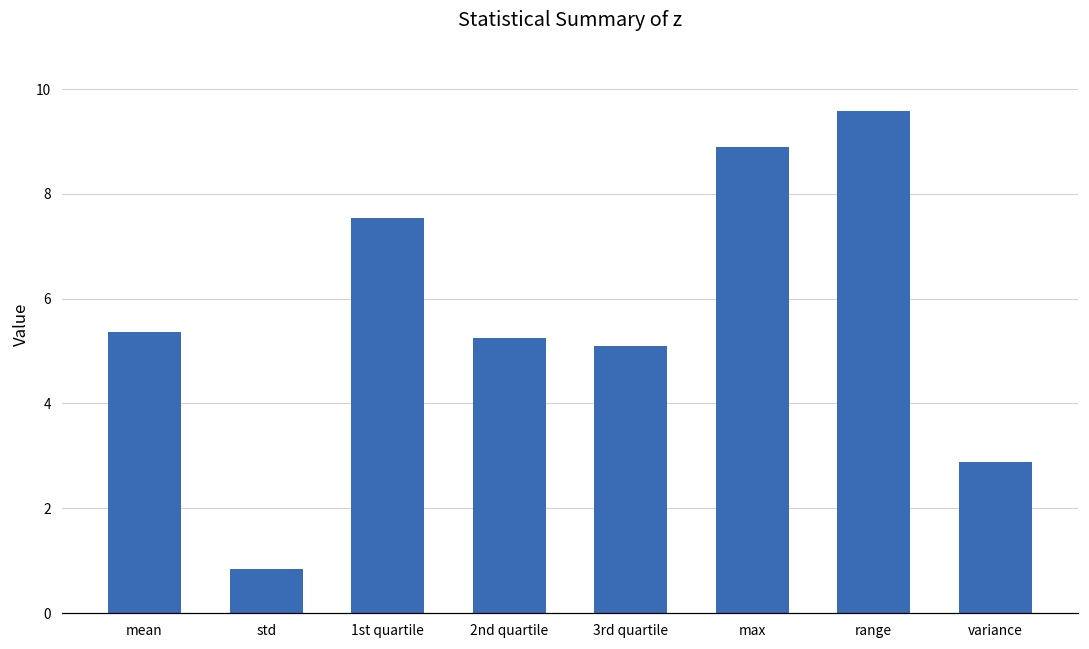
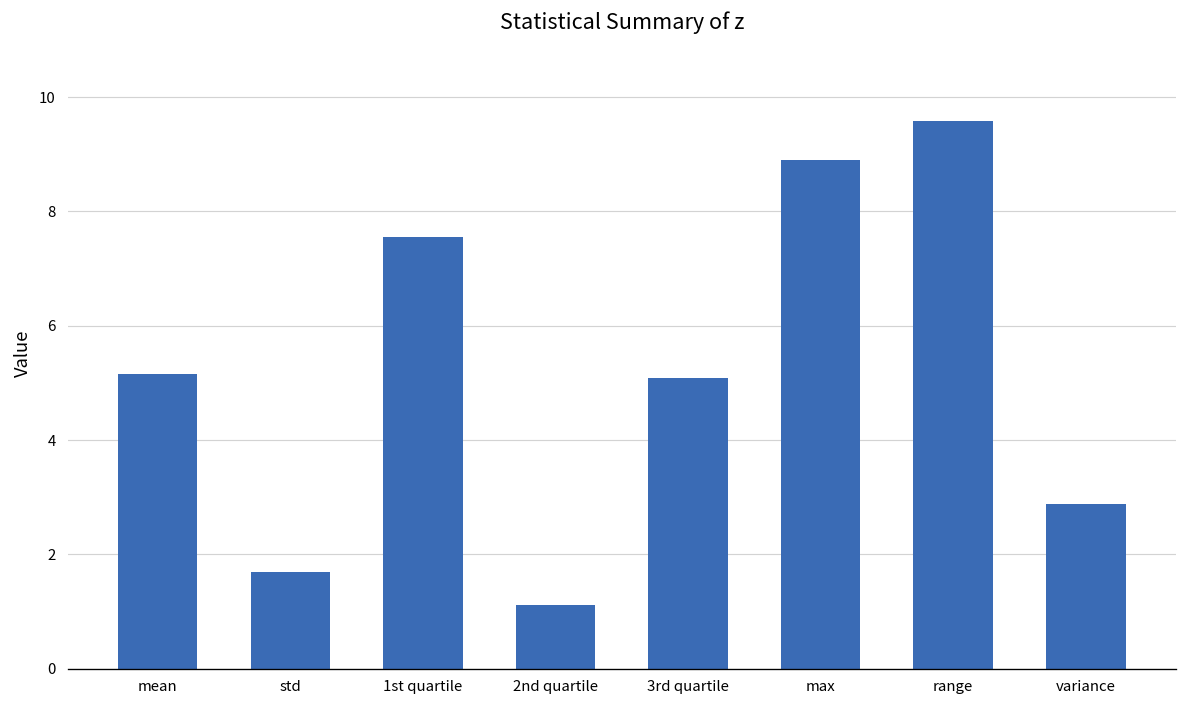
  {
-   "mean": 5.4,
-   "std": 0.8,
+   "mean": 5.1,
+   "std": 1.7,
    "1st quartile": 7.5,
-   "2nd quartile": 5.2,
+   "2nd quartile": 1.1,
    "3rd quartile": 5.1,
    "max": 8.9,
    "range": 9.6,
    "variance": 2.9
  }
